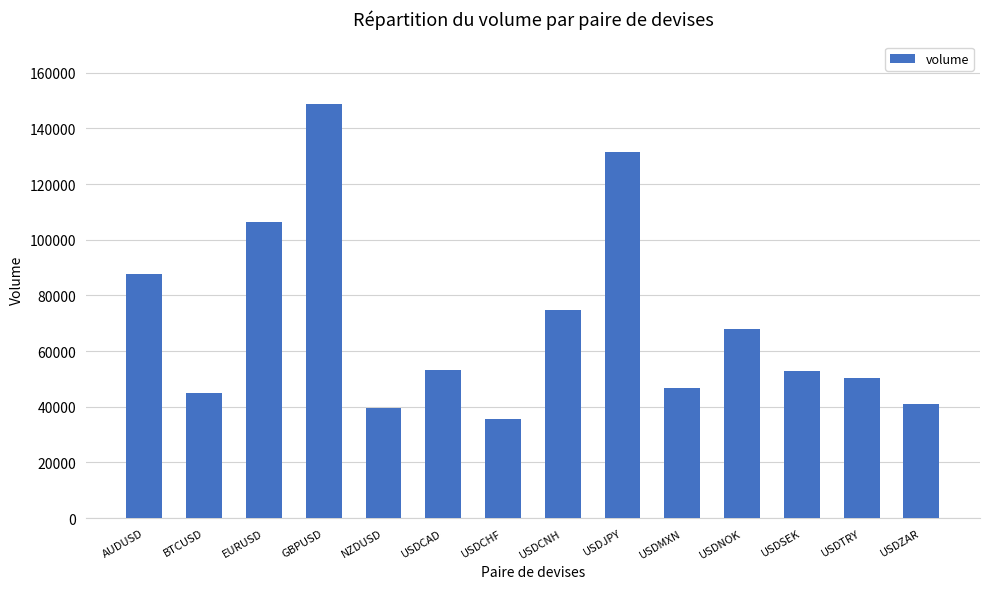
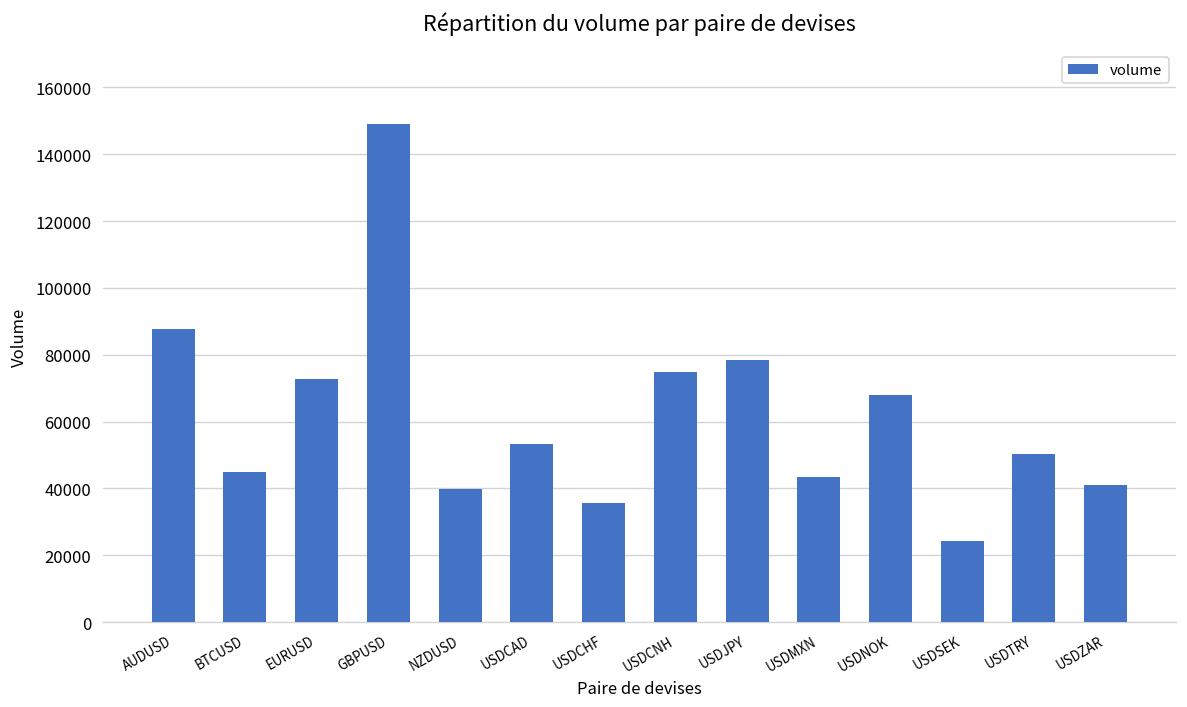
  {
    "AUDUSD": 88000,
    "BTCUSD": 45000,
-   "EURUSD": 106000,
+   "EURUSD": 73000,
    "GBPUSD": 149000,
    "NZDUSD": 40000,
    "USDCAD": 53000,
    "USDCHF": 36000,
    "USDCNH": 75000,
-   "USDJPY": 132000,
-   "USDMXN": 47000,
+   "USDJPY": 78000,
+   "USDMXN": 43000,
    "USDNOK": 68000,
-   "USDSEK": 53000,
+   "USDSEK": 24000,
    "USDTRY": 50000,
    "USDZAR": 41000
  }
